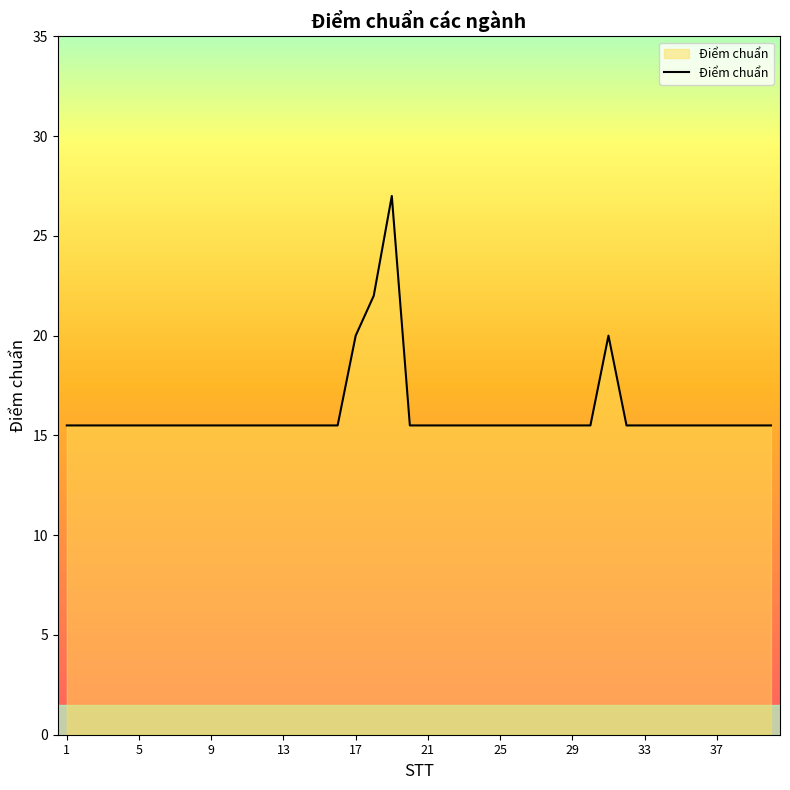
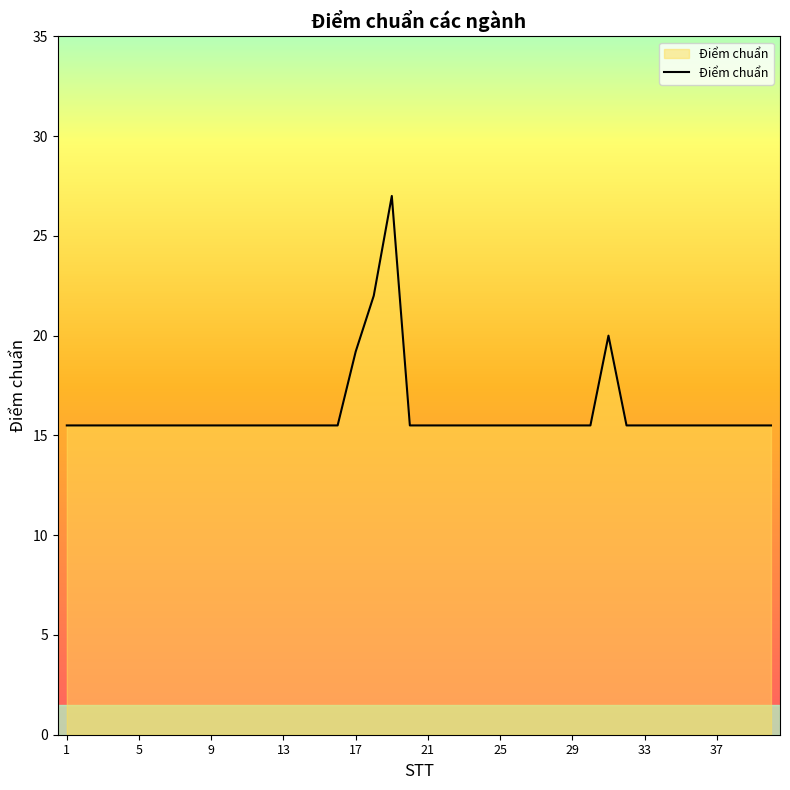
  {
    "1": 15.5,
    "5": 15.5,
    "9": 15.5,
    "13": 15.5,
-   "17": 20.0,
+   "17": 19.2,
    "21": 15.5,
    "25": 15.5,
    "29": 15.5,
    "33": 15.5,
    "37": 15.5
  }
